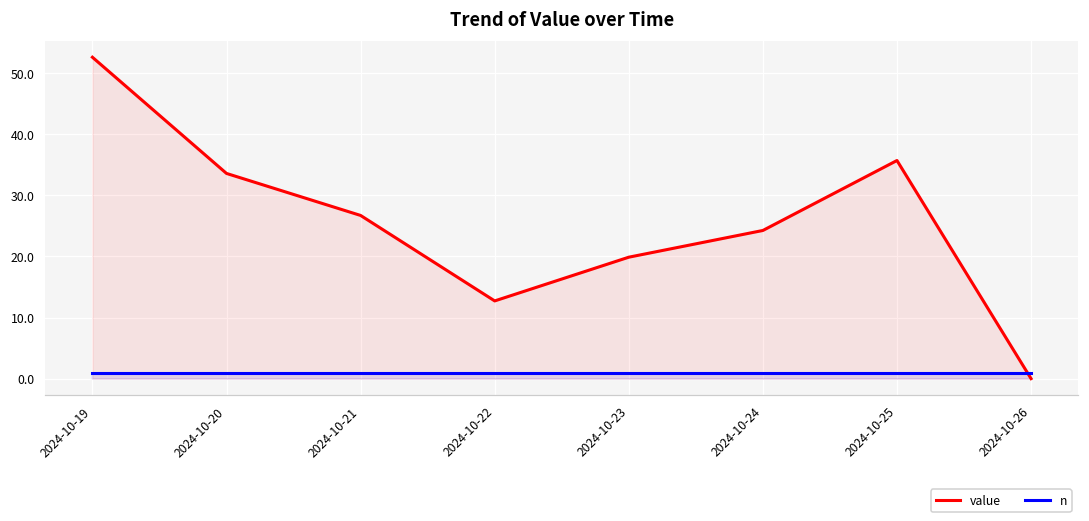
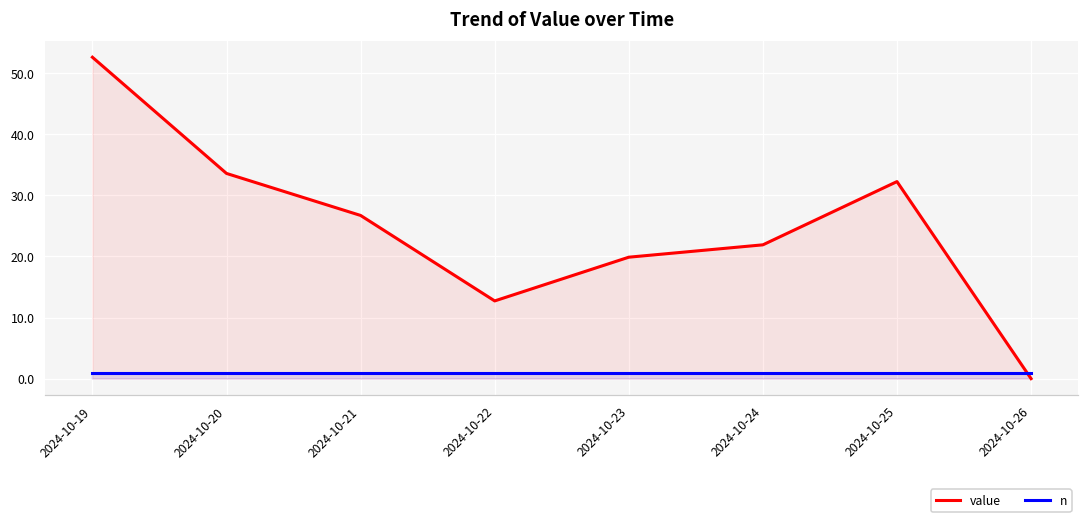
  {
    "value": {
      "2024-10-19": 53,
      "2024-10-20": 34,
      "2024-10-21": 27,
      "2024-10-22": 13,
      "2024-10-23": 20,
-     "2024-10-24": 24,
-     "2024-10-25": 36,
+     "2024-10-24": 22,
+     "2024-10-25": 32,
      "2024-10-26": 0
    },
    "n": {
      "2024-10-19": 1,
      "2024-10-20": 1,
      "2024-10-21": 1,
      "2024-10-22": 1,
      "2024-10-23": 1,
      "2024-10-24": 1,
      "2024-10-25": 1,
      "2024-10-26": 1
    }
  }
